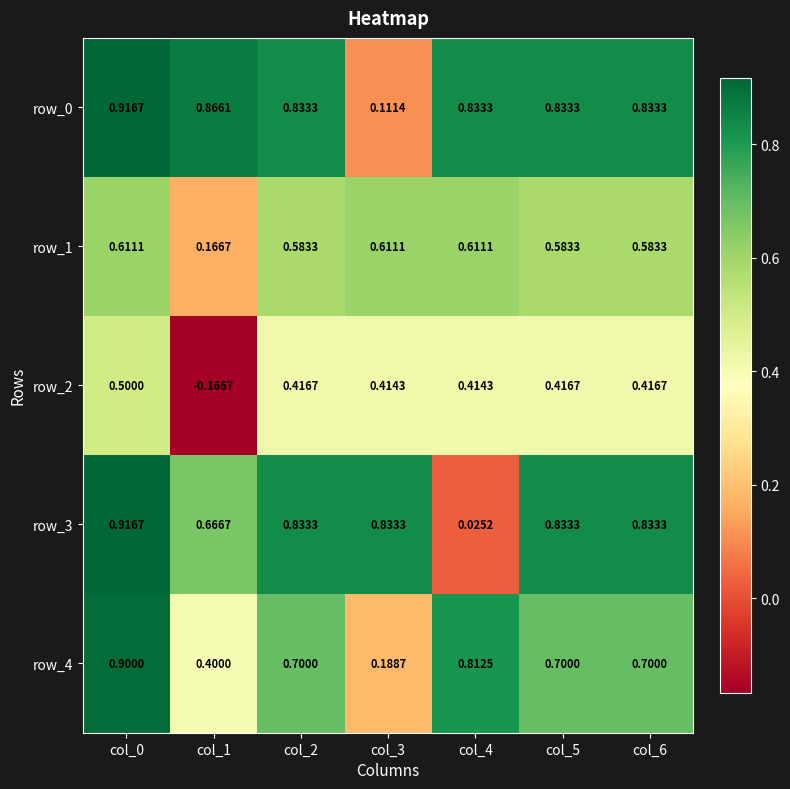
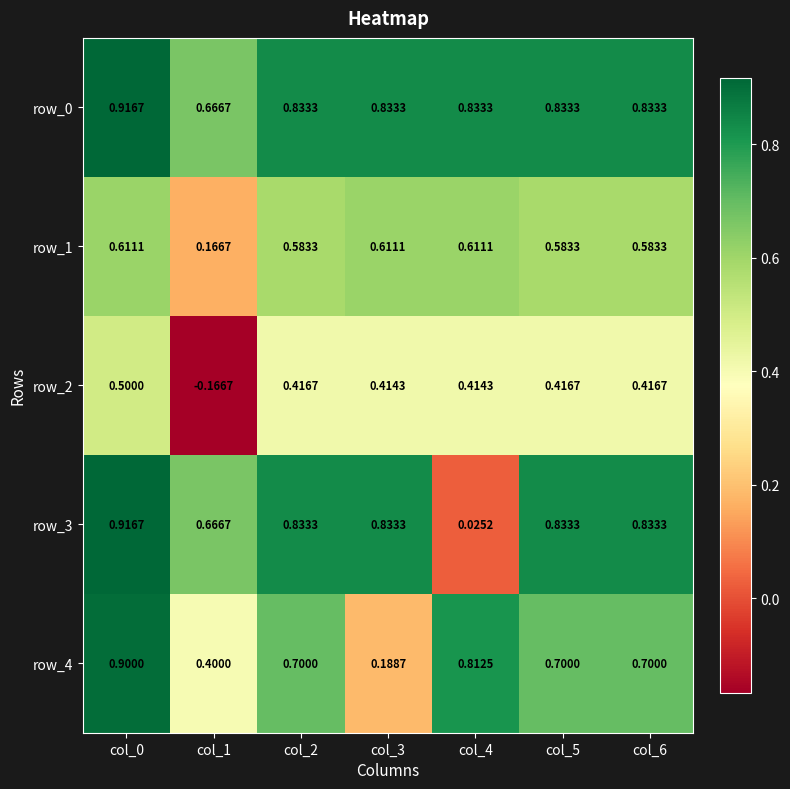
  {
    "row_0": {
      "col_0": 0.9167,
-     "col_1": 0.8661,
+     "col_1": 0.6667,
      "col_2": 0.8333,
-     "col_3": 0.1114,
+     "col_3": 0.8333,
      "col_4": 0.8333,
      "col_5": 0.8333,
      "col_6": 0.8333
    },
    "row_1": {
      "col_0": 0.6111,
      "col_1": 0.1667,
      "col_2": 0.5833,
      "col_3": 0.6111,
      "col_4": 0.6111,
      "col_5": 0.5833,
      "col_6": 0.5833
    },
    "row_2": {
      "col_0": 0.5000,
      "col_1": -0.1667,
      "col_2": 0.4167,
      "col_3": 0.4143,
      "col_4": 0.4143,
      "col_5": 0.4167,
      "col_6": 0.4167
    },
    "row_3": {
      "col_0": 0.9167,
      "col_1": 0.6667,
      "col_2": 0.8333,
      "col_3": 0.8333,
      "col_4": 0.0252,
      "col_5": 0.8333,
      "col_6": 0.8333
    },
    "row_4": {
      "col_0": 0.9000,
      "col_1": 0.4000,
      "col_2": 0.7000,
      "col_3": 0.1887,
      "col_4": 0.8125,
      "col_5": 0.7000,
      "col_6": 0.7000
    }
  }
